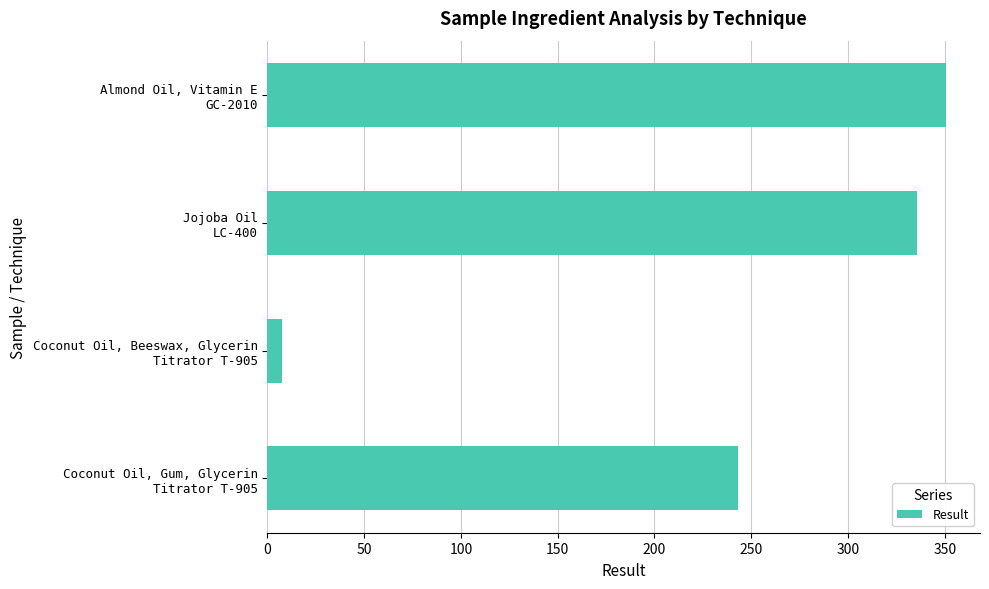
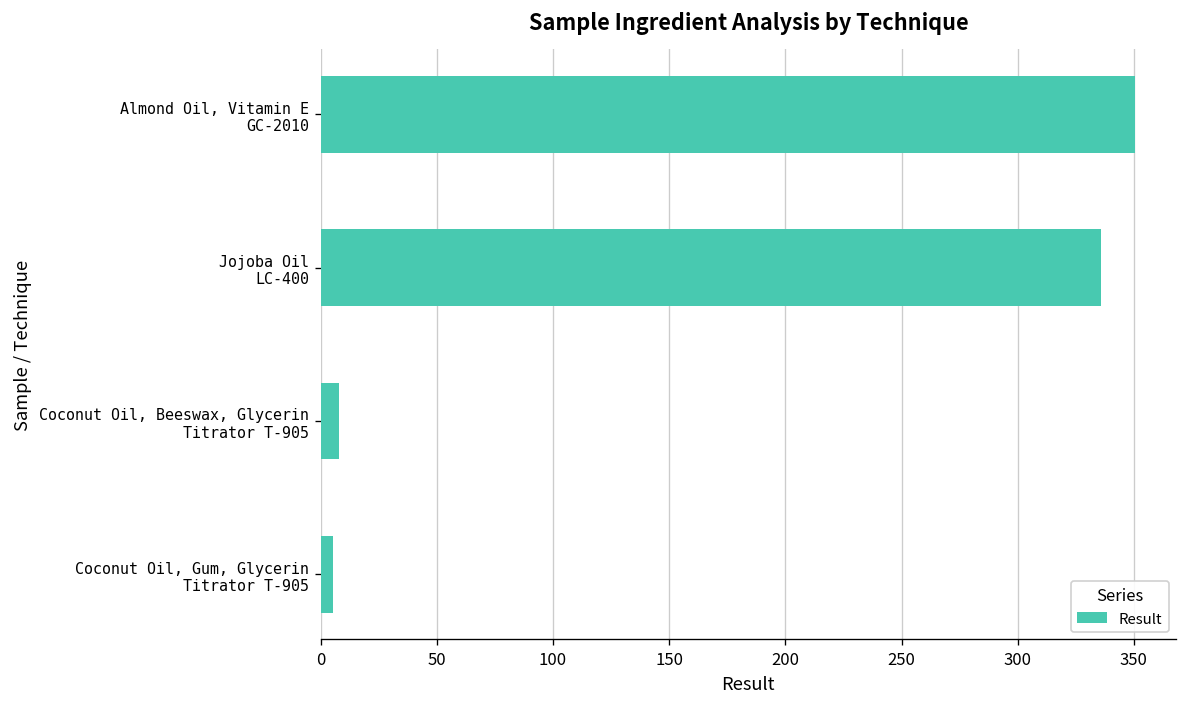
  {
    "Almond Oil, Vitamin E GC-2010": 351,
    "Jojoba Oil LC-400": 336,
    "Coconut Oil, Beeswax, Glycerin Titrator T-905": 8,
-   "Coconut Oil, Gum, Glycerin Titrator T-905": 243
+   "Coconut Oil, Gum, Glycerin Titrator T-905": 5
  }
